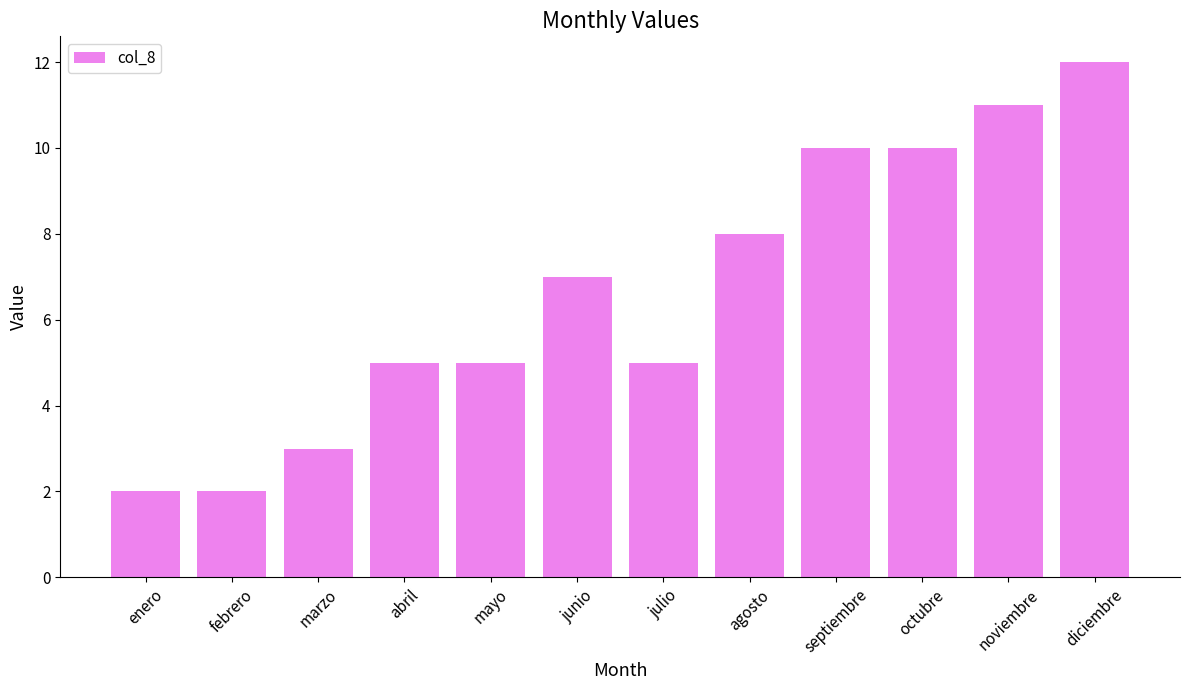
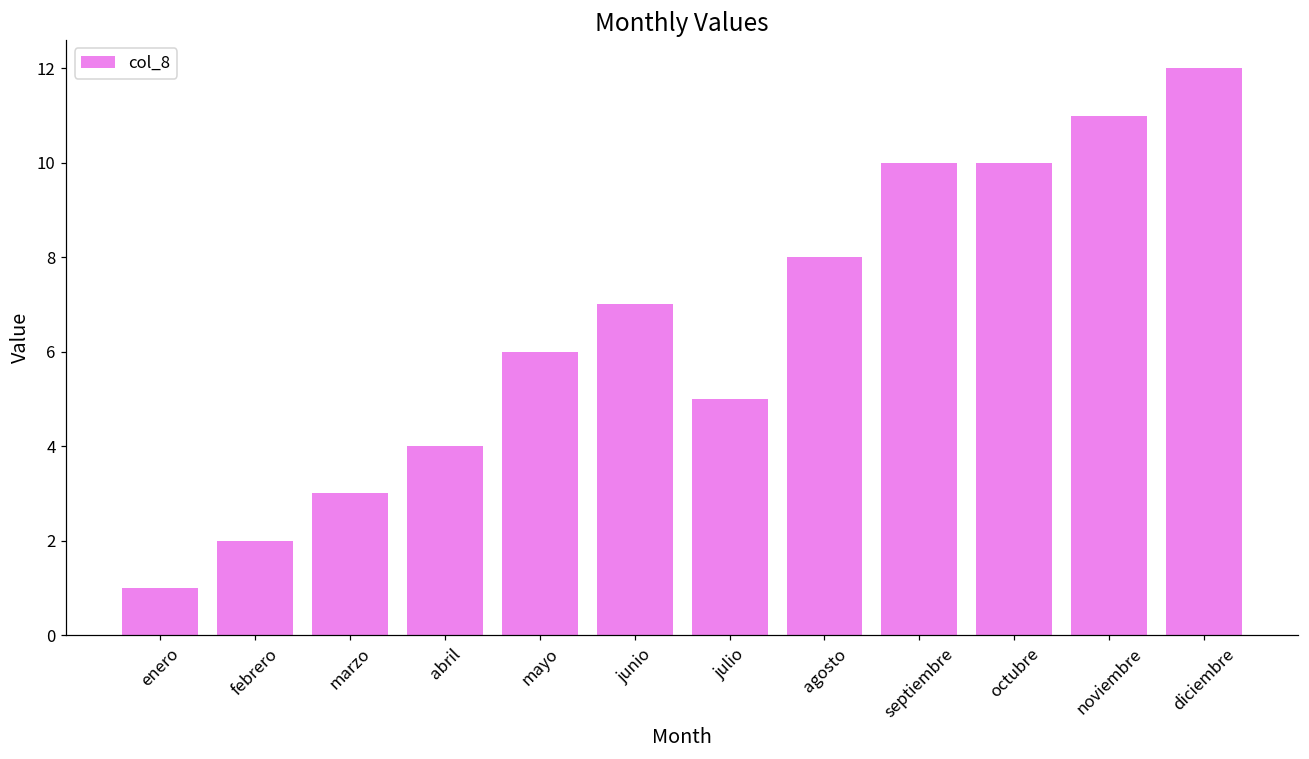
  {
-   "enero": 2,
+   "enero": 1,
    "febrero": 2,
    "marzo": 3,
-   "abril": 5,
-   "mayo": 5,
+   "abril": 4,
+   "mayo": 6,
    "junio": 7,
    "julio": 5,
    "agosto": 8,
    "septiembre": 10,
    "octubre": 10,
    "noviembre": 11,
    "diciembre": 12
  }
